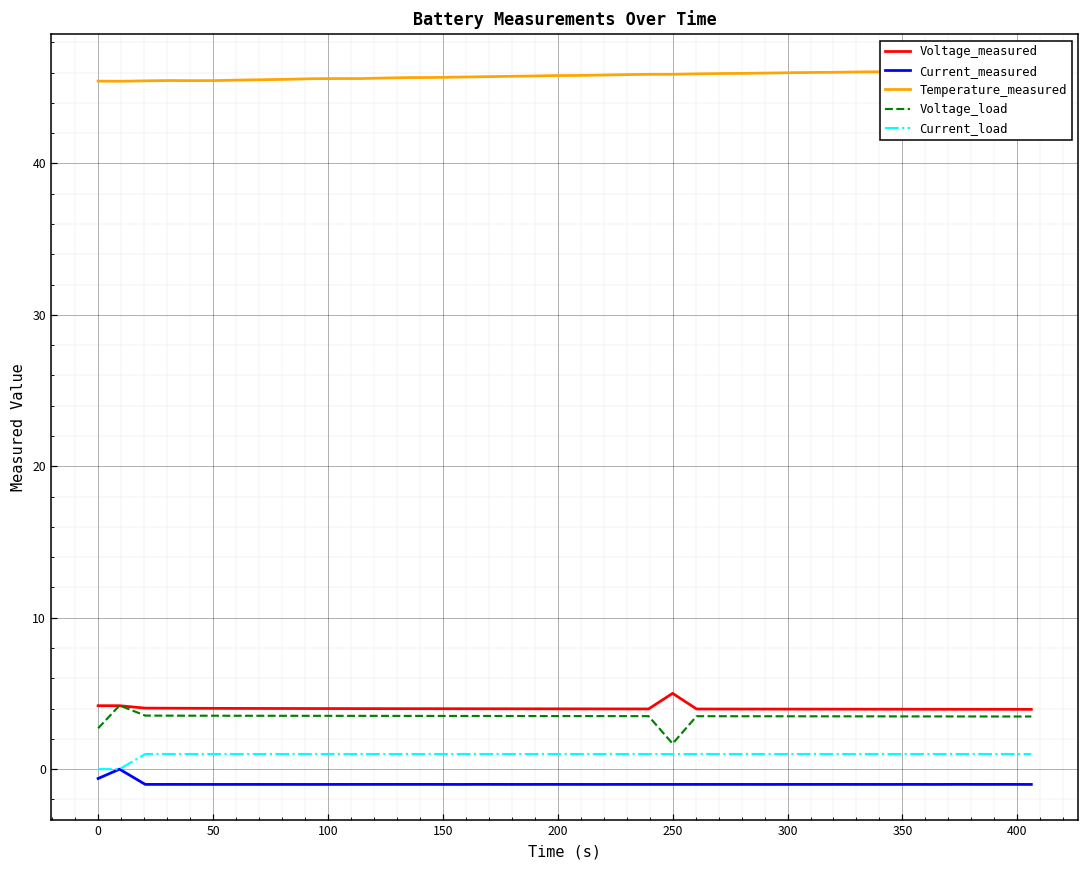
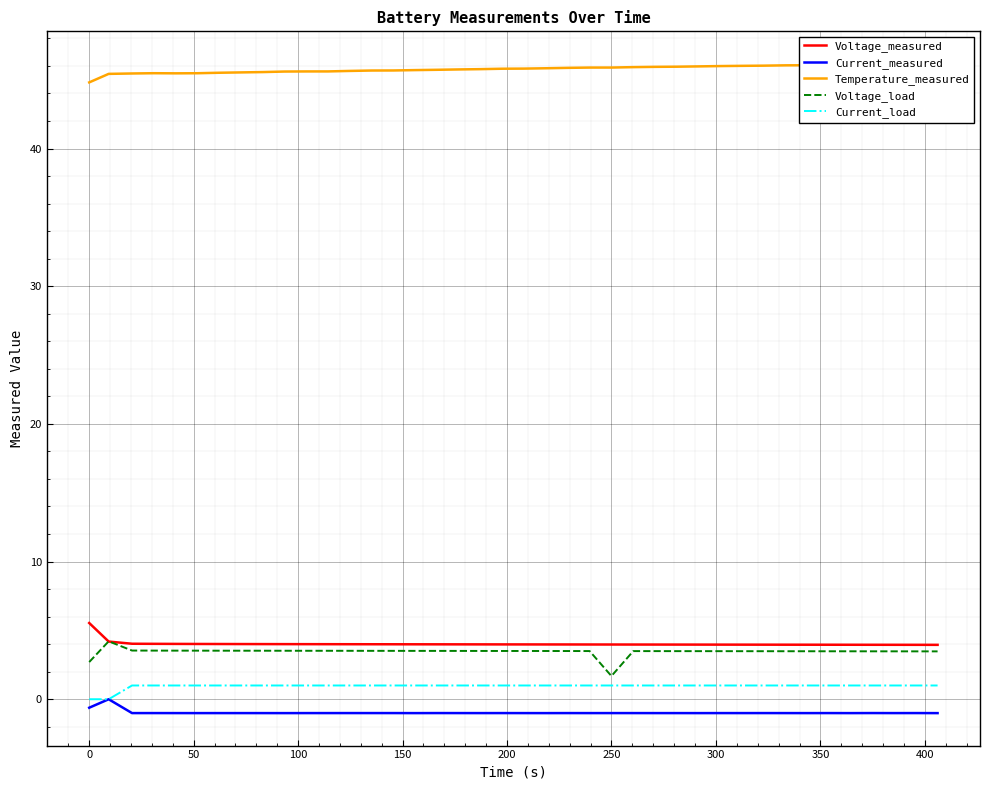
  {
    "Voltage_measured": {
-     "0": 4.2,
-     "250": 5.0
+     "0": 5.5,
+     "250": 4.0
    },
    "Current_measured": {
      "0": -0.6,
      "250": -1.0
    },
    "Temperature_measured": {
-     "0": 45.4,
+     "0": 44.8,
      "250": 45.9
    },
    "Voltage_load": {
      "0": 2.7,
      "250": 1.7
    },
    "Current_load": {
      "0": 0.0,
      "250": 1.0
    }
  }
